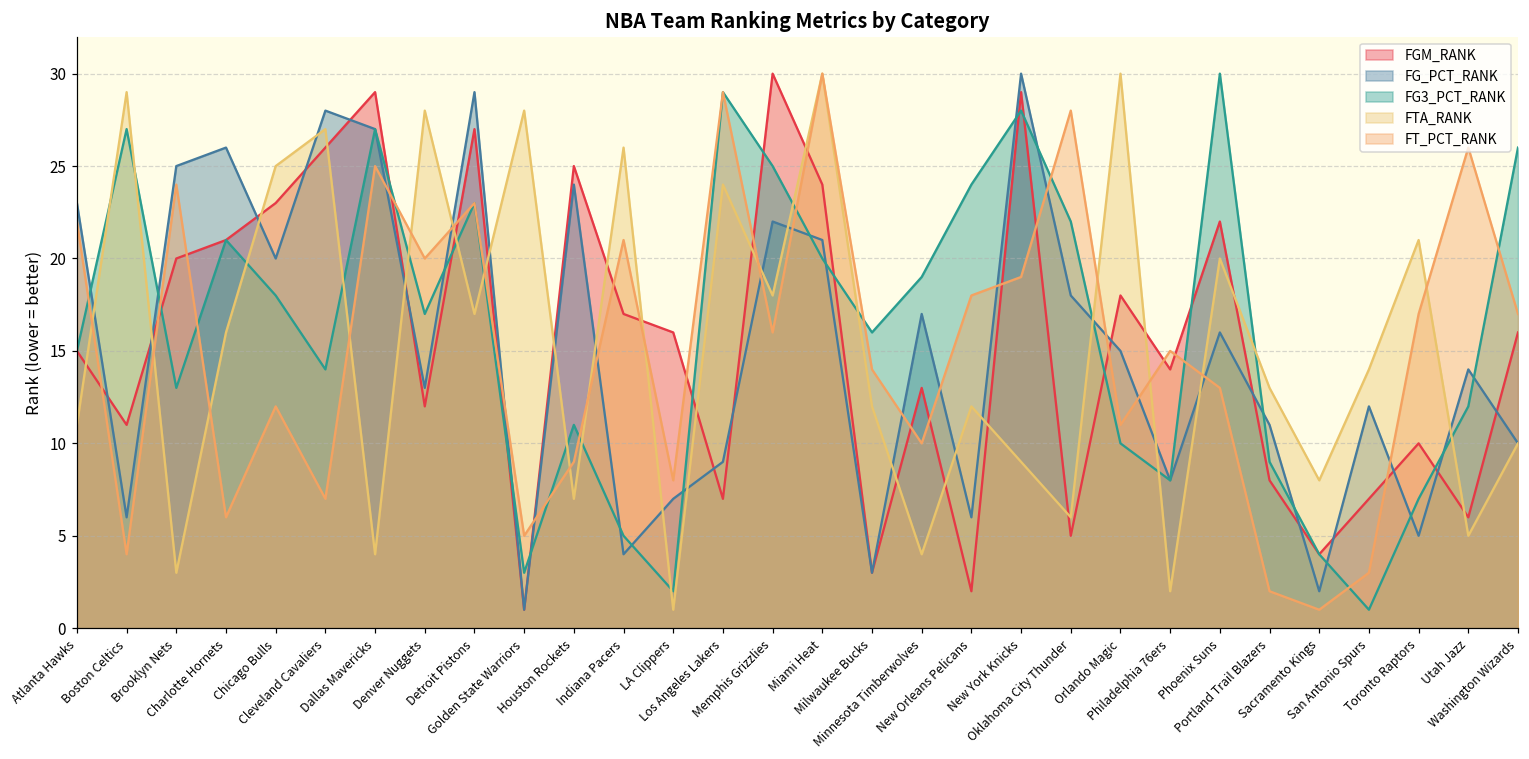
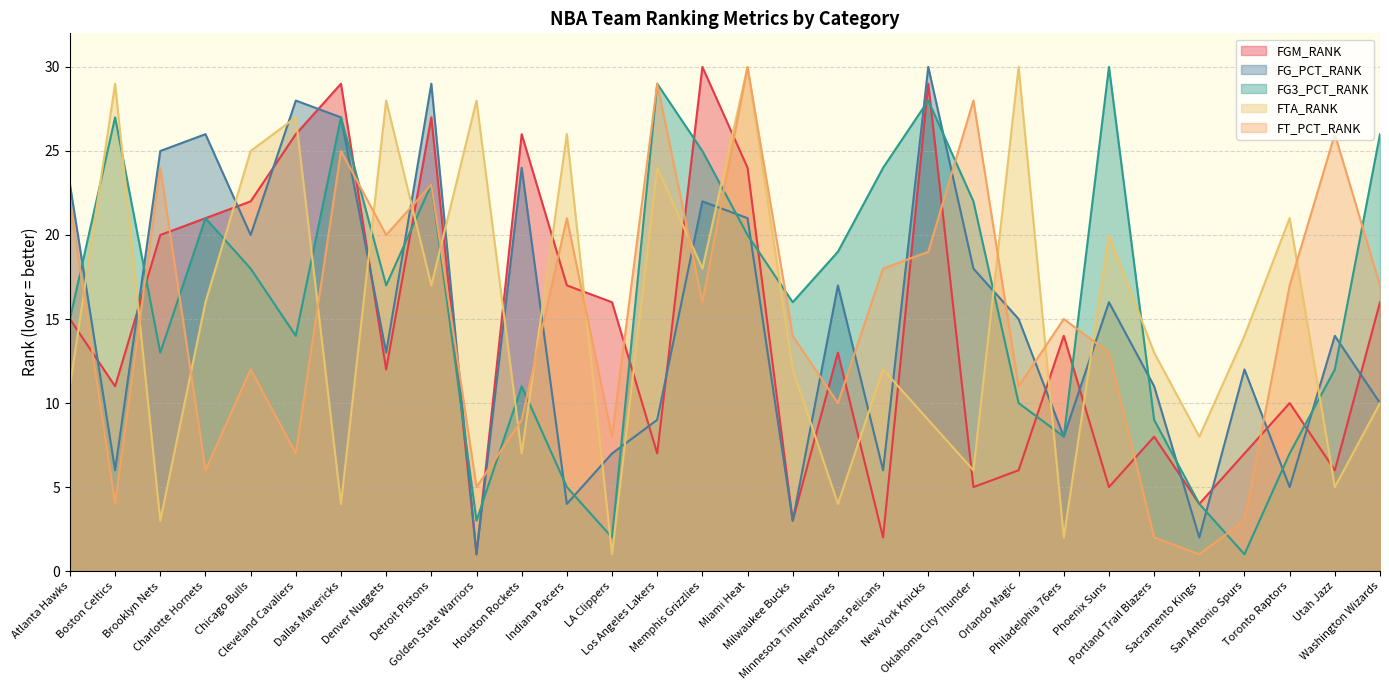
  {
    "FGM_RANK": {
      "Boston Celtics": 11,
      "Brooklyn Nets": 20,
-     "Chicago Bulls": 23,
+     "Chicago Bulls": 22,
      "Cleveland Cavaliers": 26,
      "Dallas Mavericks": 29,
      "Denver Nuggets": 12,
      "Detroit Pistons": 27,
-     "Houston Rockets": 25,
+     "Houston Rockets": 26,
      "Indiana Pacers": 17,
      "LA Clippers": 16,
      "Los Angeles Lakers": 7,
      "Memphis Grizzlies": 30,
      "Miami Heat": 24,
      "Minnesota Timberwolves": 13,
      "New Orleans Pelicans": 2,
      "New York Knicks": 29,
      "Oklahoma City Thunder": 5,
-     "Orlando Magic": 18,
+     "Orlando Magic": 6,
      "Philadelphia 76ers": 14,
-     "Phoenix Suns": 22,
+     "Phoenix Suns": 5,
      "Portland Trail Blazers": 8,
      "San Antonio Spurs": 7,
      "Toronto Raptors": 10,
      "Utah Jazz": 6,
      "Washington Wizards": 16
    }
  }
